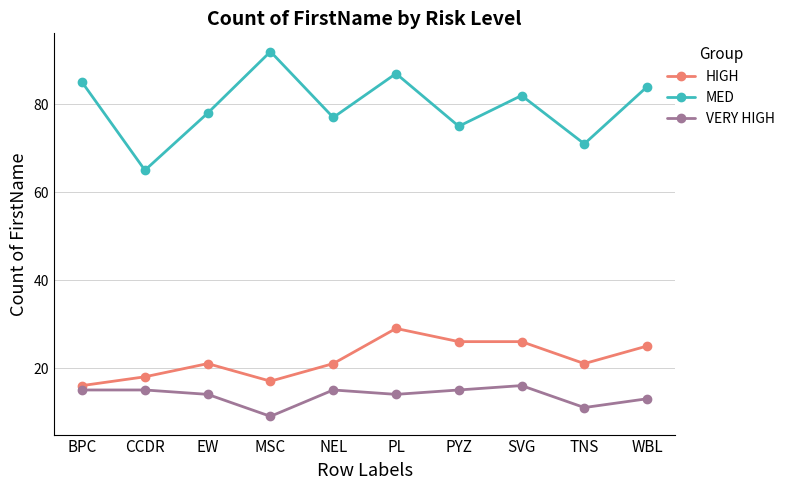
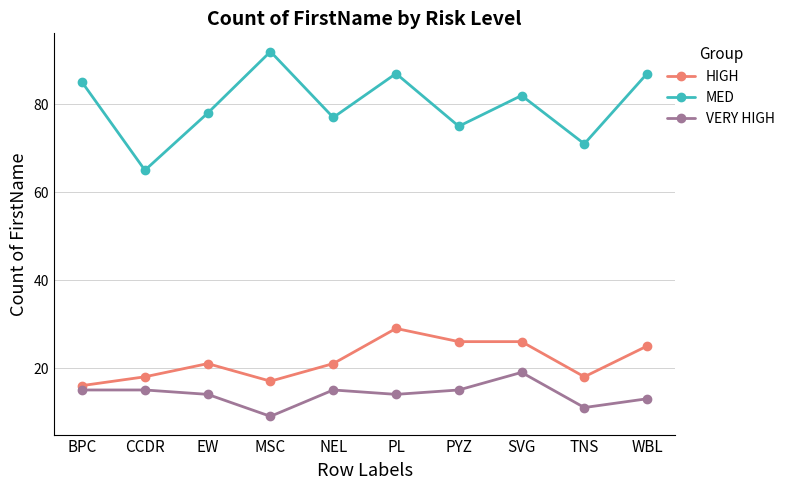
  {
    "HIGH": {
      "BPC": 16,
      "CCDR": 18,
      "EW": 21,
      "MSC": 17,
      "NEL": 21,
      "PL": 29,
      "PYZ": 26,
      "SVG": 26,
-     "TNS": 21,
+     "TNS": 18,
      "WBL": 25
    },
    "MED": {
      "BPC": 85,
      "CCDR": 65,
      "EW": 78,
      "MSC": 92,
      "NEL": 77,
      "PL": 87,
      "PYZ": 75,
      "SVG": 82,
      "TNS": 71,
-     "WBL": 84
+     "WBL": 87
    },
    "VERY HIGH": {
      "BPC": 15,
      "CCDR": 15,
      "EW": 14,
      "MSC": 9,
      "NEL": 15,
      "PL": 14,
      "PYZ": 15,
-     "SVG": 16,
+     "SVG": 19,
      "TNS": 11,
      "WBL": 13
    }
  }
